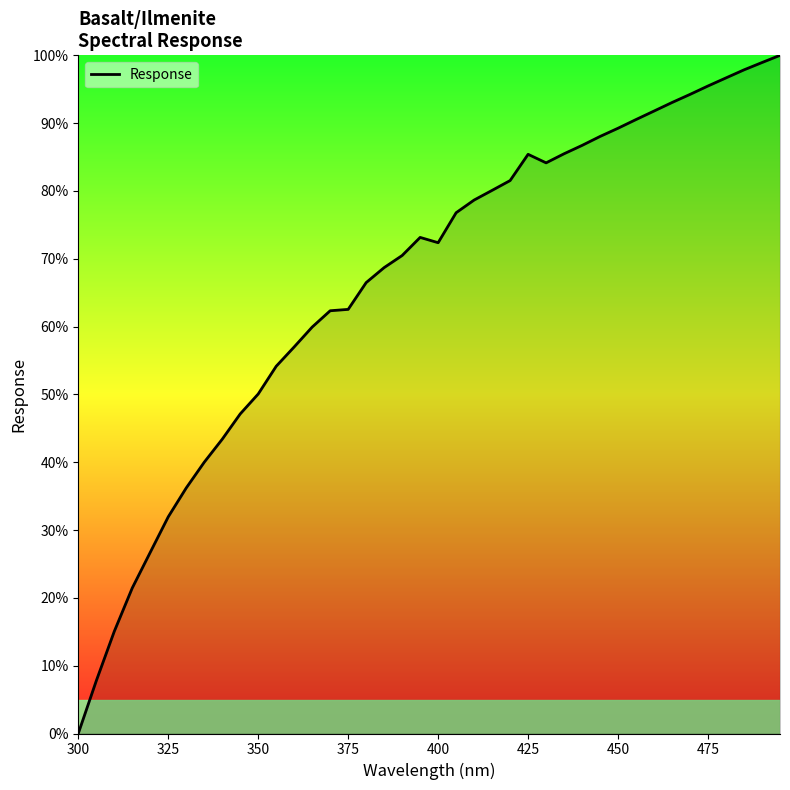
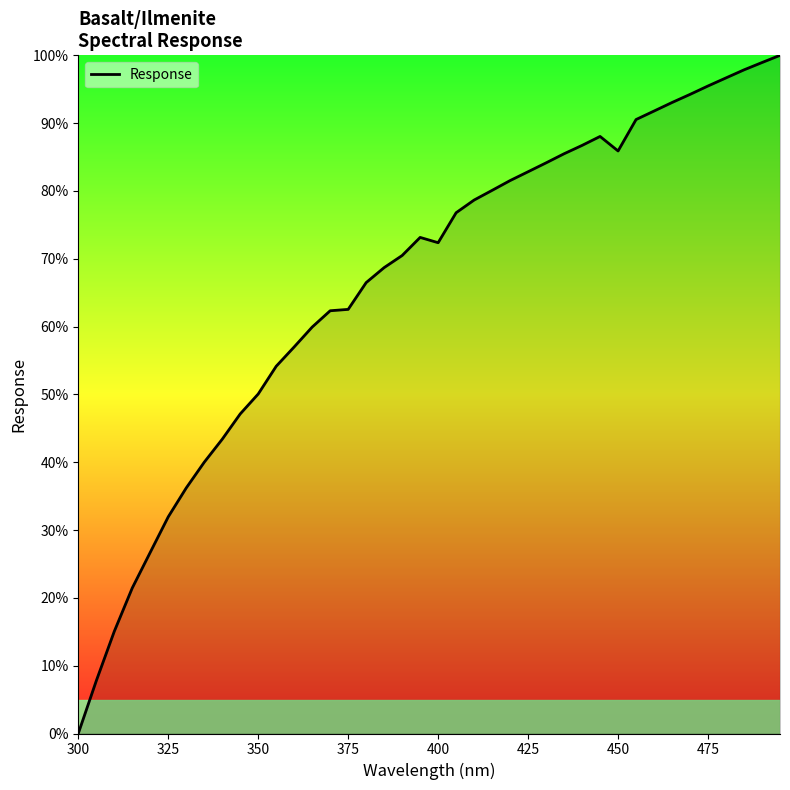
  {
    "325": "32%",
    "350": "50%",
    "375": "63%",
    "400": "72%",
-   "425": "85%",
-   "450": "89%",
+   "425": "83%",
+   "450": "86%",
    "475": "95%"
  }
